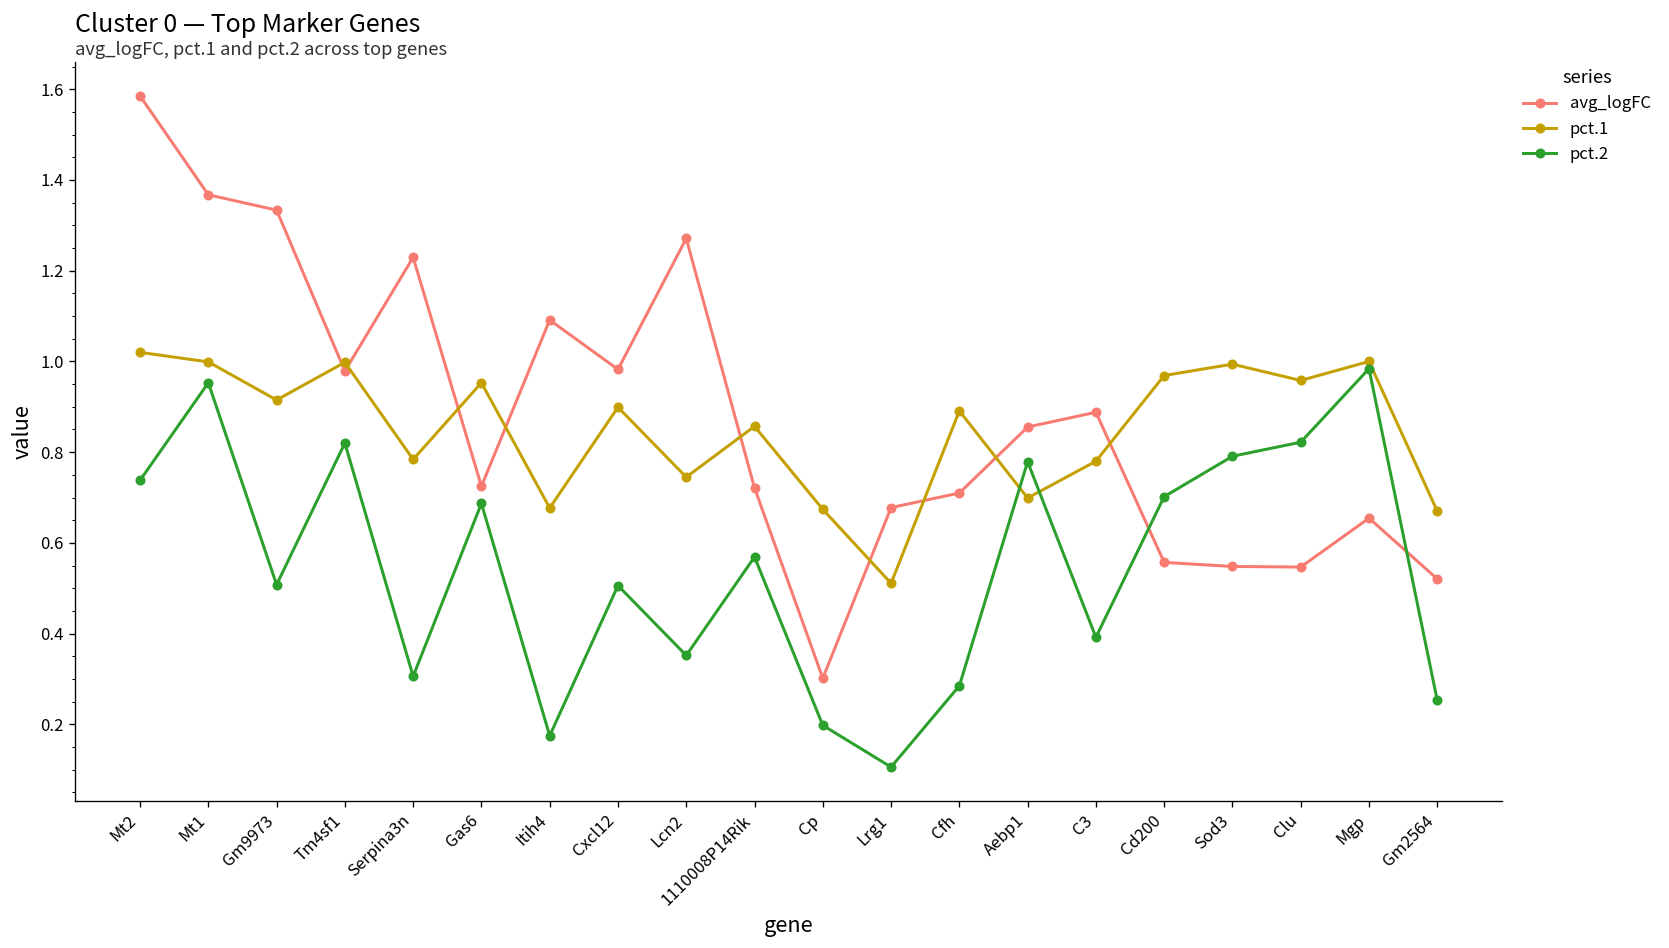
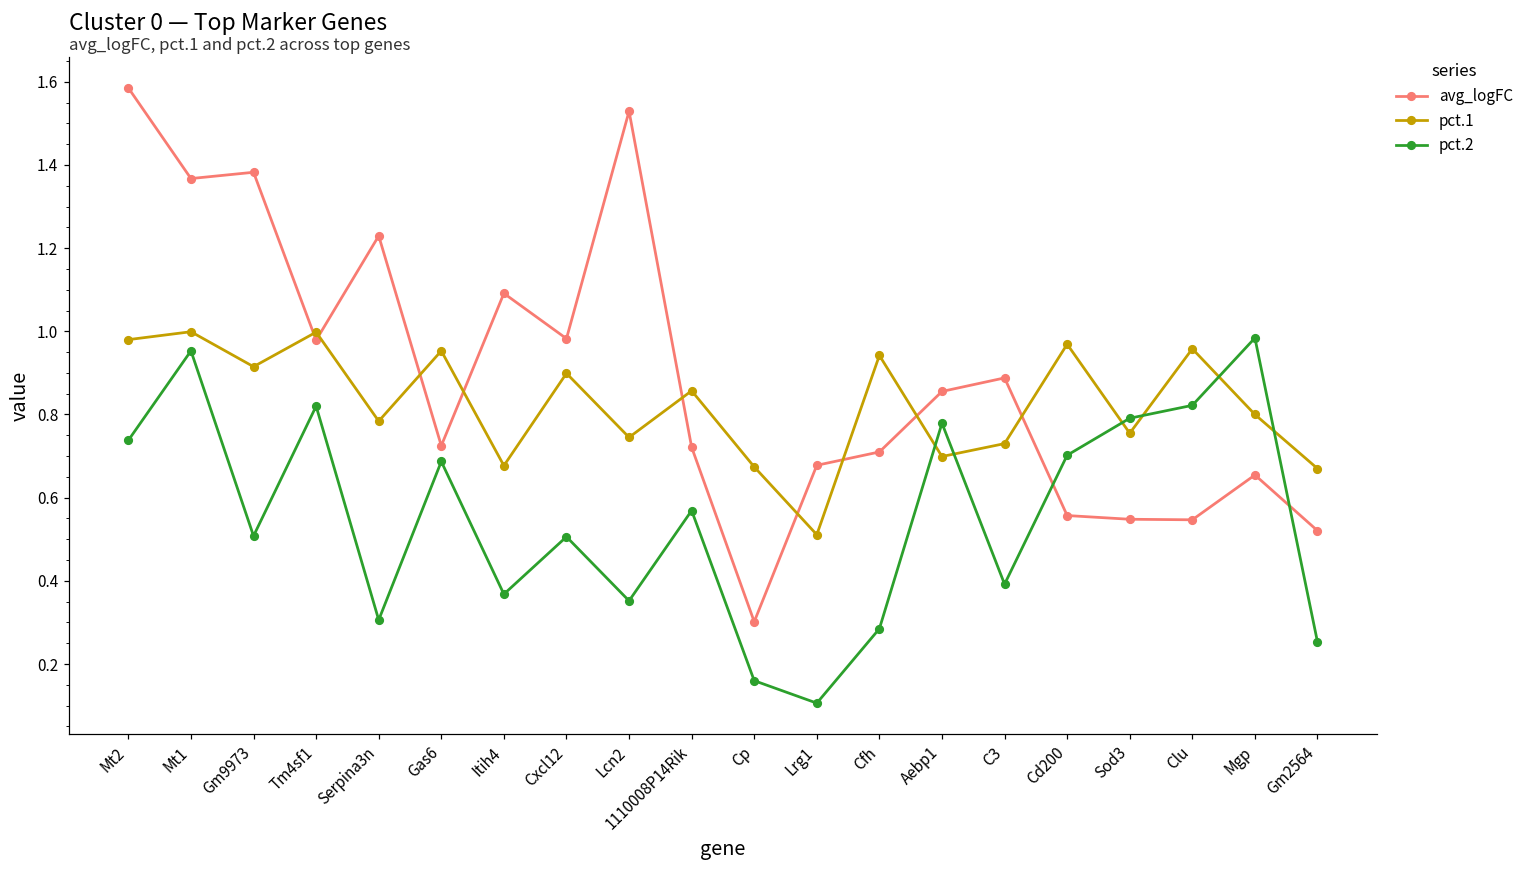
  {
    "avg_logFC": {
      "Mt2": 1.59,
      "Mt1": 1.37,
-     "Gm9973": 1.33,
+     "Gm9973": 1.38,
      "Tm4sf1": 0.98,
      "Serpina3n": 1.23,
      "Gas6": 0.72,
      "Itih4": 1.09,
      "Cxcl12": 0.98,
-     "Lcn2": 1.27,
+     "Lcn2": 1.53,
      "1110008P14Rik": 0.72,
      "Cp": 0.30,
      "Lrg1": 0.68,
      "Cfh": 0.71,
      "Aebp1": 0.86,
      "C3": 0.89,
      "Cd200": 0.56,
      "Sod3": 0.55,
      "Clu": 0.55,
      "Mgp": 0.65,
      "Gm2564": 0.52
    },
    "pct.1": {
-     "Mt2": 1.02,
+     "Mt2": 0.98,
      "Mt1": 1.00,
      "Gm9973": 0.92,
      "Tm4sf1": 1.00,
      "Serpina3n": 0.78,
      "Gas6": 0.95,
      "Itih4": 0.68,
      "Cxcl12": 0.90,
      "Lcn2": 0.75,
      "1110008P14Rik": 0.86,
      "Cp": 0.67,
      "Lrg1": 0.51,
-     "Cfh": 0.89,
+     "Cfh": 0.94,
      "Aebp1": 0.70,
-     "C3": 0.78,
+     "C3": 0.73,
      "Cd200": 0.97,
-     "Sod3": 0.99,
+     "Sod3": 0.76,
      "Clu": 0.96,
-     "Mgp": 1.0,
+     "Mgp": 0.8,
      "Gm2564": 0.67
    },
    "pct.2": {
      "Mt2": 0.74,
      "Mt1": 0.95,
      "Gm9973": 0.51,
      "Tm4sf1": 0.82,
      "Serpina3n": 0.31,
      "Gas6": 0.69,
-     "Itih4": 0.18,
+     "Itih4": 0.37,
      "Cxcl12": 0.51,
      "Lcn2": 0.35,
      "1110008P14Rik": 0.57,
-     "Cp": 0.20,
+     "Cp": 0.16,
      "Lrg1": 0.11,
      "Cfh": 0.29,
      "Aebp1": 0.78,
      "C3": 0.39,
      "Cd200": 0.70,
      "Sod3": 0.79,
      "Clu": 0.82,
      "Mgp": 0.98,
      "Gm2564": 0.25
    }
  }
